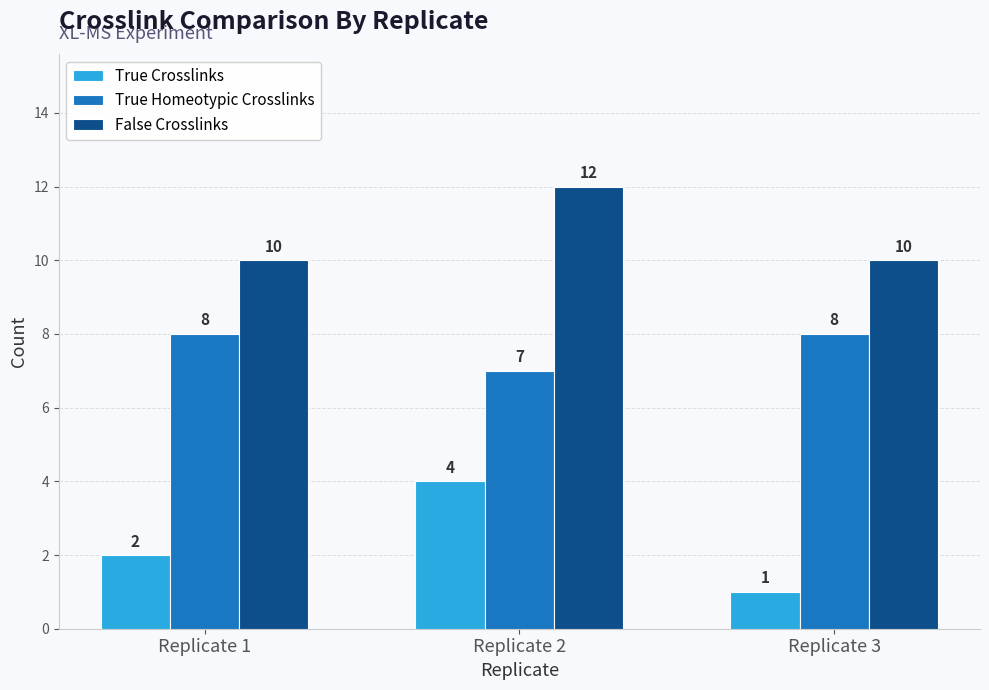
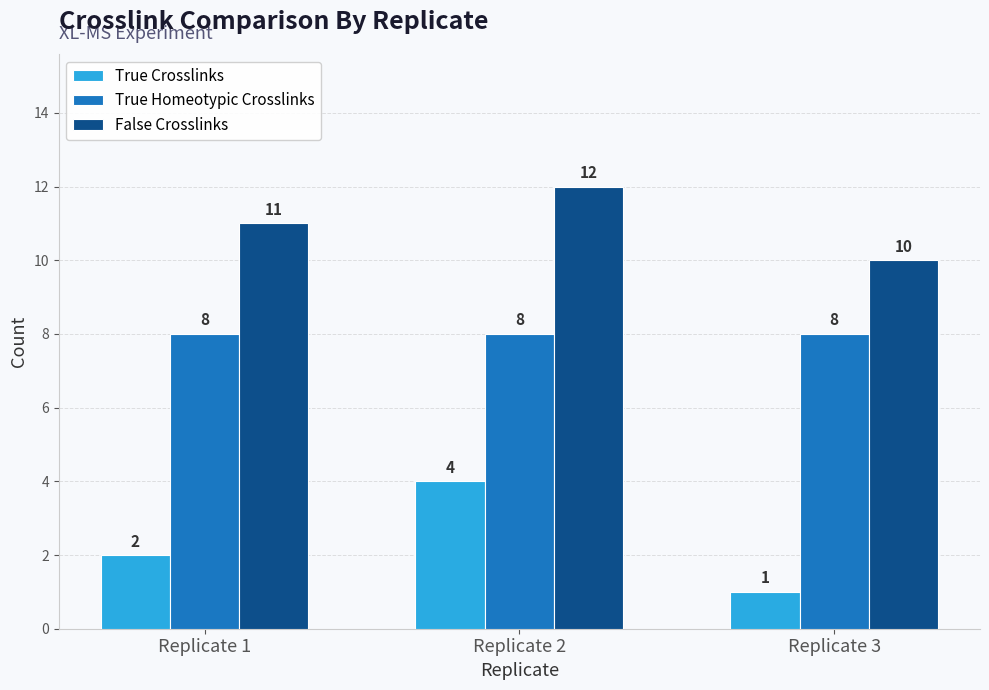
  {
    "True Crosslinks": {
      "Replicate 1": 2,
      "Replicate 2": 4,
      "Replicate 3": 1
    },
    "True Homeotypic Crosslinks": {
      "Replicate 1": 8,
-     "Replicate 2": 7,
+     "Replicate 2": 8,
      "Replicate 3": 8
    },
    "False Crosslinks": {
-     "Replicate 1": 10,
+     "Replicate 1": 11,
      "Replicate 2": 12,
      "Replicate 3": 10
    }
  }
